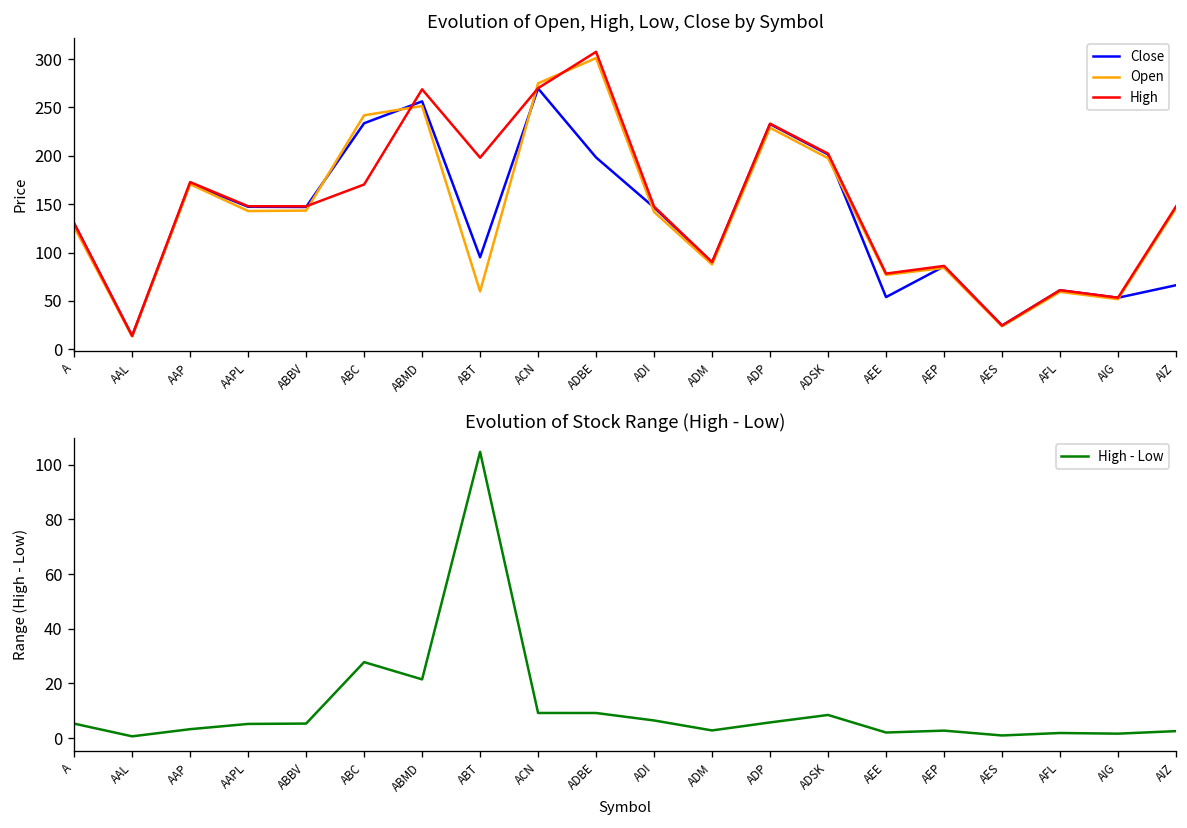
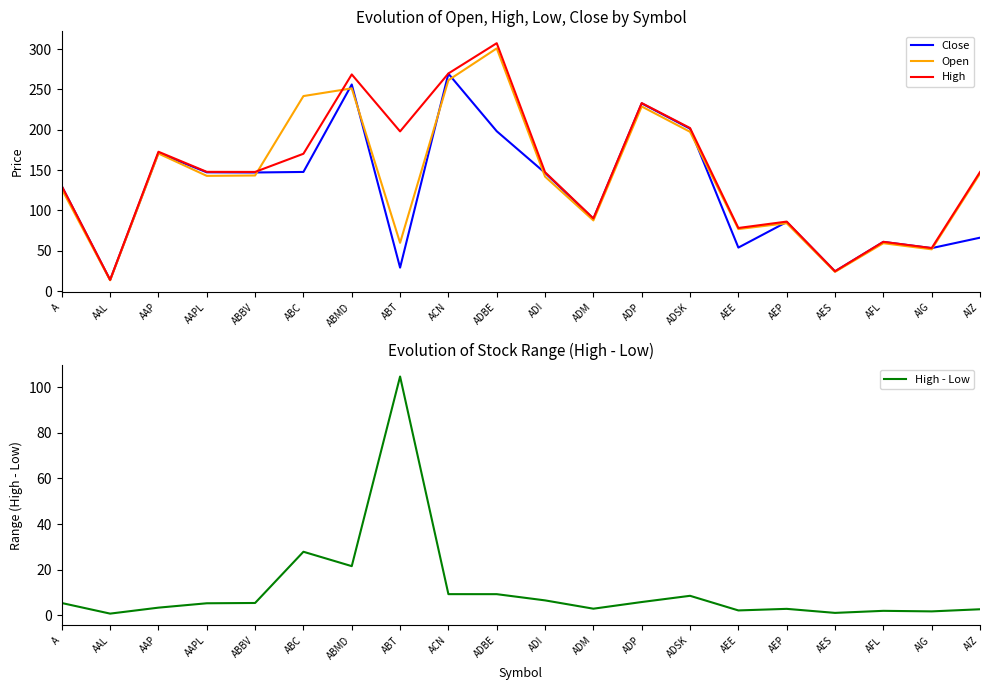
  {
    "Evolution of Open, High, Low, Close by Symbol": {
      "Close": {
-       "ABC": 230,
+       "ABC": 150,
        "ABMD": 260,
-       "ABT": 100,
+       "ABT": 30,
        "ADBE": 200,
        "AEE": 50,
        "AIZ": 70
      },
      "Open": {
        "A": 130,
        "AAPL": 140,
        "ABBV": 140,
        "ABC": 240,
        "ABMD": 250,
        "ABT": 60,
-       "ACN": 270,
+       "ACN": 260,
        "ADBE": 300,
        "ADI": 140,
        "ADP": 230,
        "ADSK": 200
      },
      "High": {
        "ABC": 170,
        "ABMD": 270,
        "ABT": 200,
        "ADBE": 310
      }
    },
    "Evolution of Stock Range (High - Low)": {
      "A": 5,
      "AAL": 1,
      "AAP": 3,
      "AAPL": 5,
      "ABBV": 5,
      "ABC": 28,
      "ABMD": 22,
      "ABT": 105,
      "ACN": 9,
      "ADBE": 9,
      "ADI": 6,
      "ADM": 3,
      "ADP": 6,
      "ADSK": 8,
      "AEE": 2,
      "AEP": 3,
      "AES": 1,
      "AFL": 2,
      "AIG": 2,
      "AIZ": 3
    }
  }
